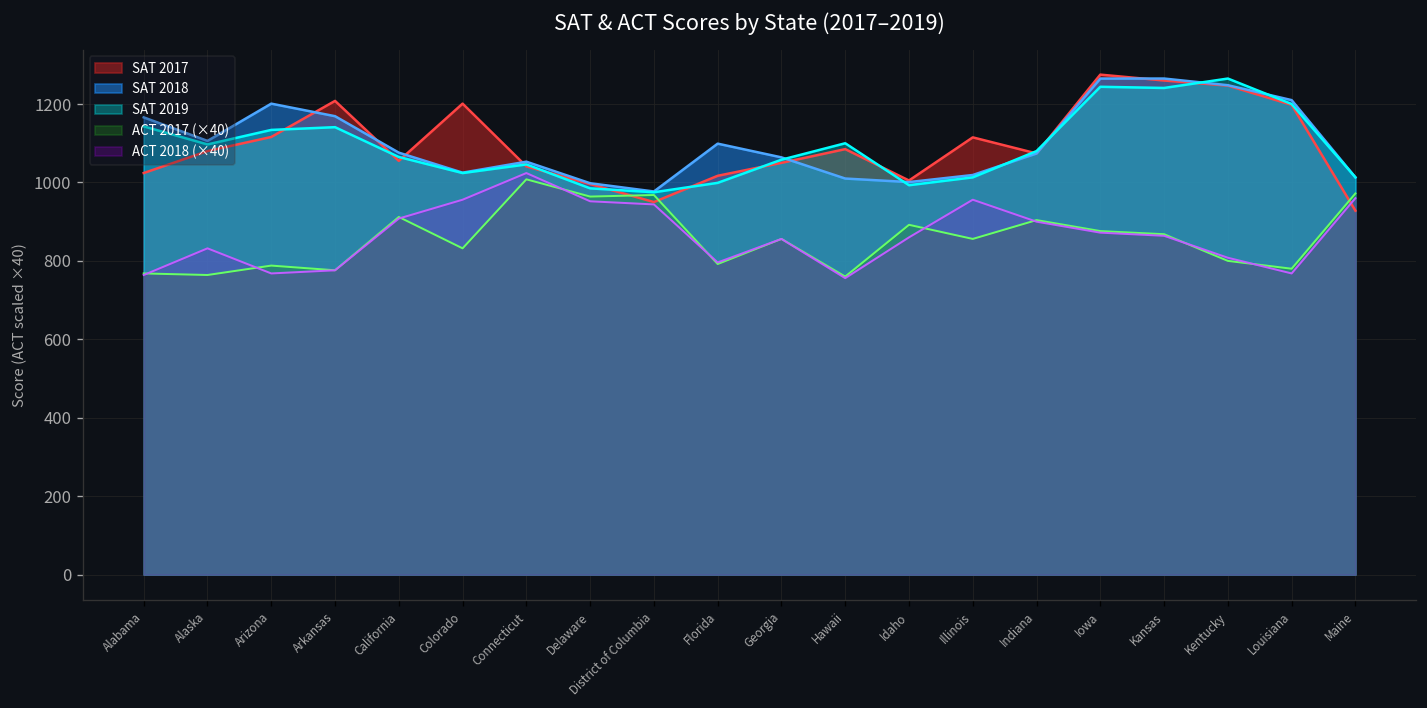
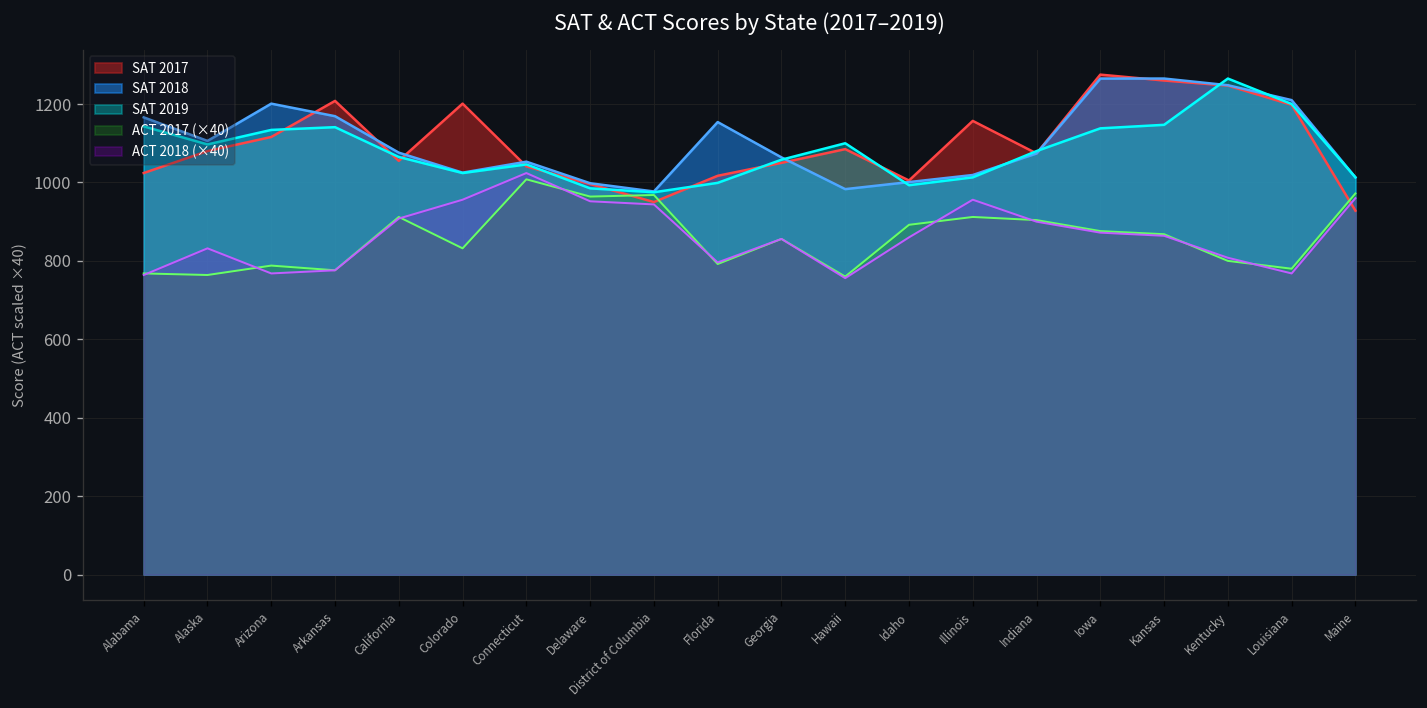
  {
    "SAT 2017": {
      "Alabama": 1020,
      "Arizona": 1120,
      "Arkansas": 1210,
      "California": 1060,
      "Colorado": 1200,
      "Florida": 1020,
      "Georgia": 1050,
      "Hawaii": 1090,
-     "Illinois": 1120,
+     "Illinois": 1160,
      "Iowa": 1280,
      "Maine": 930
    },
    "SAT 2018": {
      "Arizona": 1200,
      "Arkansas": 1170,
      "California": 1080,
-     "Florida": 1100,
-     "Hawaii": 1010,
+     "Florida": 1150,
+     "Hawaii": 980,
      "Iowa": 1270,
      "Louisiana": 1210
    },
    "SAT 2019": {
      "Arizona": 1130,
      "Arkansas": 1140,
      "California": 1070,
      "Delaware": 990,
      "Florida": 1000,
      "Hawaii": 1100,
      "Idaho": 990,
-     "Iowa": 1240,
-     "Kansas": 1240,
+     "Iowa": 1140,
+     "Kansas": 1150,
      "Kentucky": 1270
    },
    "ACT 2017 (×40)": {
      "Alaska": 760,
      "Arizona": 790,
      "Colorado": 830,
      "Connecticut": 1010,
      "Delaware": 960,
      "Idaho": 890,
-     "Illinois": 860,
+     "Illinois": 910,
      "Kentucky": 800,
      "Louisiana": 780,
      "Maine": 970
    },
    "ACT 2018 (×40)": {
      "Alaska": 830,
      "Arizona": 770,
      "Colorado": 960,
      "Connecticut": 1020,
      "Delaware": 950,
      "Idaho": 860,
      "Illinois": 960,
      "Kentucky": 810,
      "Louisiana": 770,
      "Maine": 960
    }
  }
